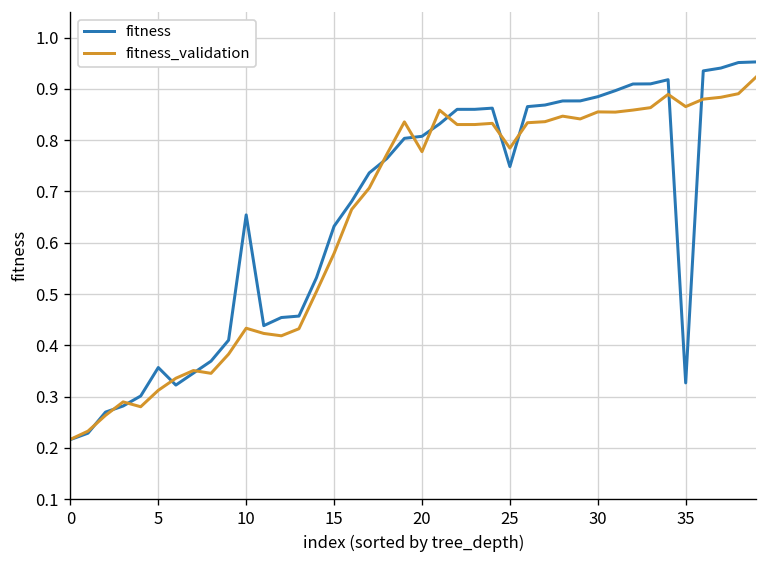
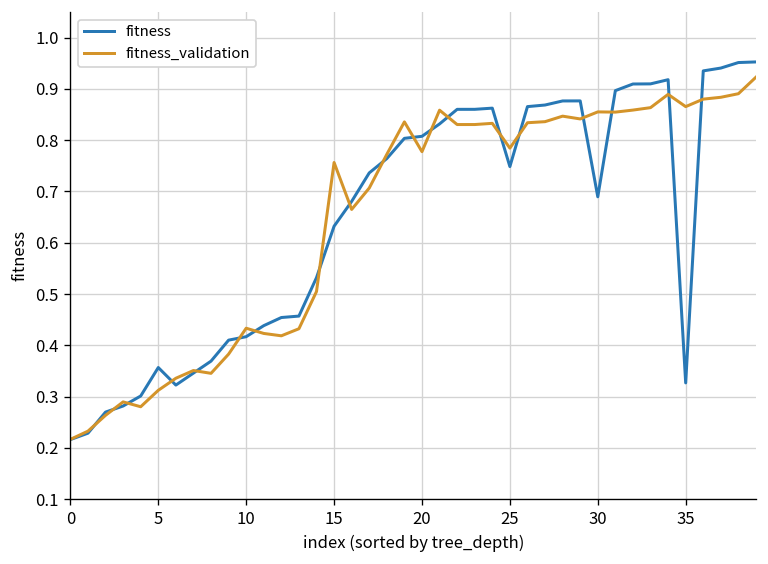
  {
    "fitness": {
      "5": 0.36,
-     "10": 0.65,
+     "10": 0.42,
      "15": 0.63,
      "20": 0.81,
      "25": 0.75,
-     "30": 0.88,
+     "30": 0.69,
      "35": 0.33
    },
    "fitness_validation": {
      "5": 0.31,
      "10": 0.43,
-     "15": 0.58,
+     "15": 0.76,
      "20": 0.78,
      "25": 0.78,
      "30": 0.86,
      "35": 0.87
    }
  }
